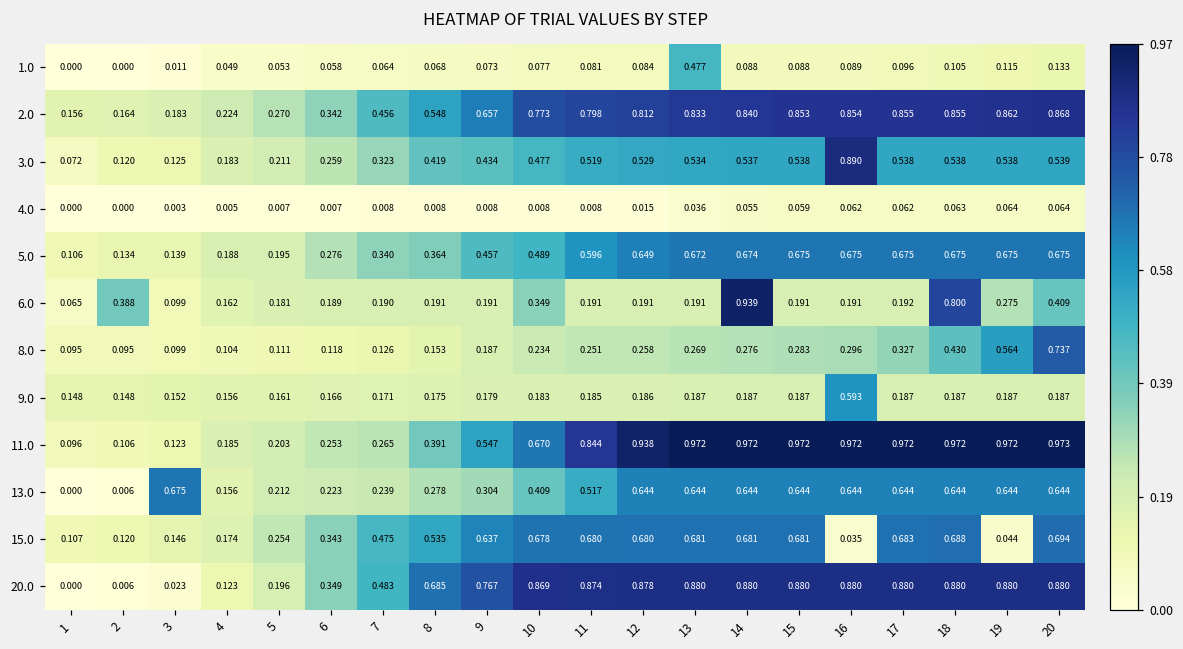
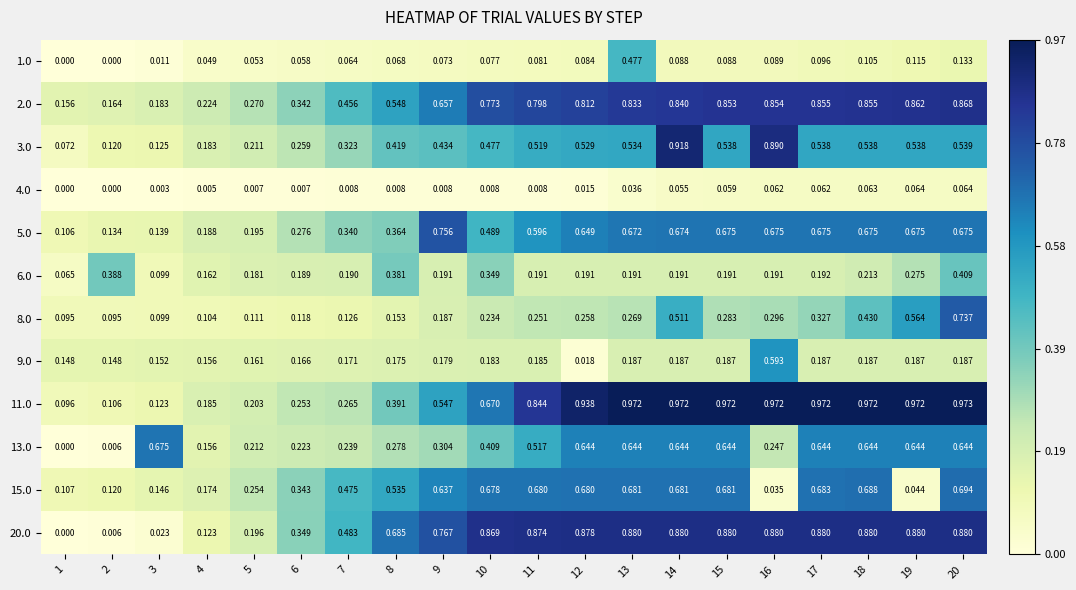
  {
    "3.0": {
      "1": 0.072,
      "2": 0.120,
      "3": 0.125,
      "4": 0.183,
      "5": 0.211,
      "6": 0.259,
      "7": 0.323,
      "8": 0.419,
      "9": 0.434,
      "10": 0.477,
      "11": 0.519,
      "12": 0.529,
      "13": 0.534,
-     "14": 0.537,
+     "14": 0.918,
      "15": 0.538,
      "16": 0.890,
      "17": 0.538,
      "18": 0.538,
      "19": 0.538,
      "20": 0.539
    },
    "5.0": {
      "1": 0.106,
      "2": 0.134,
      "3": 0.139,
      "4": 0.188,
      "5": 0.195,
      "6": 0.276,
      "7": 0.340,
      "8": 0.364,
-     "9": 0.457,
+     "9": 0.756,
      "10": 0.489,
      "11": 0.596,
      "12": 0.649,
      "13": 0.672,
      "14": 0.674,
      "15": 0.675,
      "16": 0.675,
      "17": 0.675,
      "18": 0.675,
      "19": 0.675,
      "20": 0.675
    },
    "6.0": {
      "1": 0.065,
      "2": 0.388,
      "3": 0.099,
      "4": 0.162,
      "5": 0.181,
      "6": 0.189,
      "7": 0.190,
-     "8": 0.191,
+     "8": 0.381,
      "9": 0.191,
      "10": 0.349,
      "11": 0.191,
      "12": 0.191,
      "13": 0.191,
-     "14": 0.939,
+     "14": 0.191,
      "15": 0.191,
      "16": 0.191,
      "17": 0.192,
-     "18": 0.800,
+     "18": 0.213,
      "19": 0.275,
      "20": 0.409
    },
    "8.0": {
      "1": 0.095,
      "2": 0.095,
      "3": 0.099,
      "4": 0.104,
      "5": 0.111,
      "6": 0.118,
      "7": 0.126,
      "8": 0.153,
      "9": 0.187,
      "10": 0.234,
      "11": 0.251,
      "12": 0.258,
      "13": 0.269,
-     "14": 0.276,
+     "14": 0.511,
      "15": 0.283,
      "16": 0.296,
      "17": 0.327,
      "18": 0.430,
      "19": 0.564,
      "20": 0.737
    },
    "9.0": {
      "1": 0.148,
      "2": 0.148,
      "3": 0.152,
      "4": 0.156,
      "5": 0.161,
      "6": 0.166,
      "7": 0.171,
      "8": 0.175,
      "9": 0.179,
      "10": 0.183,
      "11": 0.185,
-     "12": 0.186,
+     "12": 0.018,
      "13": 0.187,
      "14": 0.187,
      "15": 0.187,
      "16": 0.593,
      "17": 0.187,
      "18": 0.187,
      "19": 0.187,
      "20": 0.187
    },
    "13.0": {
      "1": 0.000,
      "2": 0.006,
      "3": 0.675,
      "4": 0.156,
      "5": 0.212,
      "6": 0.223,
      "7": 0.239,
      "8": 0.278,
      "9": 0.304,
      "10": 0.409,
      "11": 0.517,
      "12": 0.644,
      "13": 0.644,
      "14": 0.644,
      "15": 0.644,
-     "16": 0.644,
+     "16": 0.247,
      "17": 0.644,
      "18": 0.644,
      "19": 0.644,
      "20": 0.644
    }
  }
